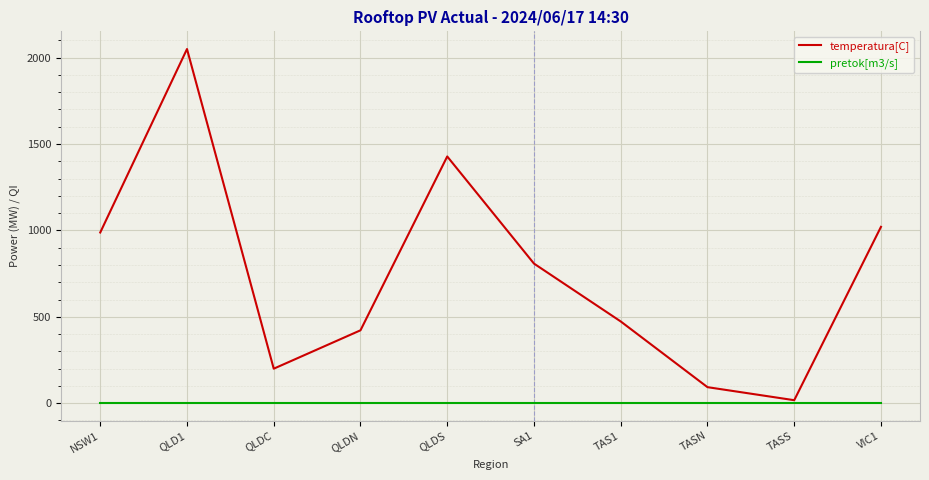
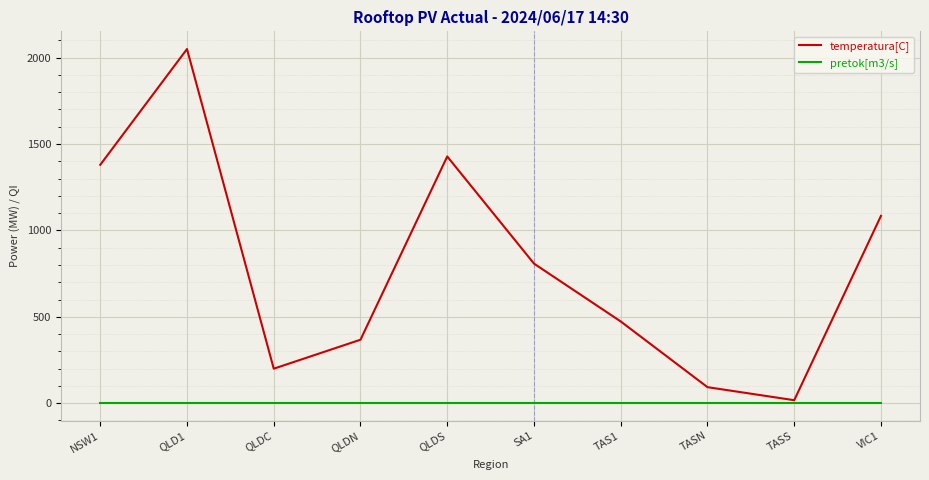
  {
    "temperatura[C]": {
-     "NSW1": 990,
+     "NSW1": 1380,
      "QLD1": 2050,
      "QLDC": 200,
-     "QLDN": 420,
+     "QLDN": 370,
      "QLDS": 1430,
      "SA1": 810,
      "TAS1": 470,
      "TASN": 90,
      "TASS": 20,
-     "VIC1": 1020
+     "VIC1": 1080
    },
    "pretok[m3/s]": {
      "NSW1": 0,
      "QLD1": 0,
      "QLDC": 0,
      "QLDN": 0,
      "QLDS": 0,
      "SA1": 0,
      "TAS1": 0,
      "TASN": 0,
      "TASS": 0,
      "VIC1": 0
    }
  }
